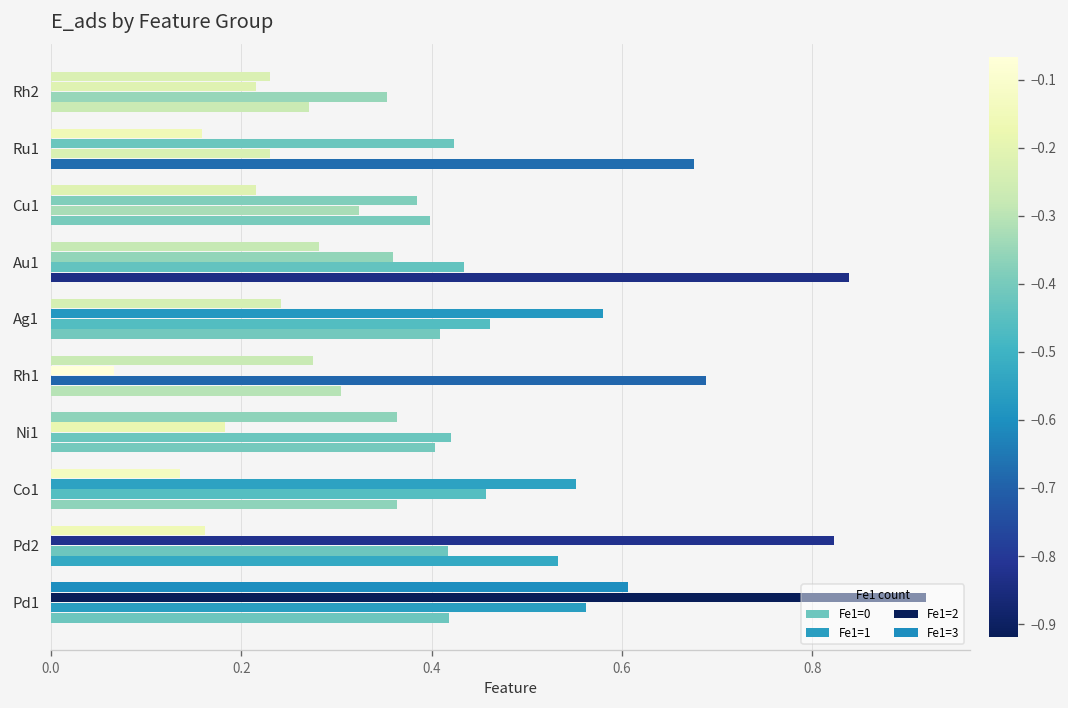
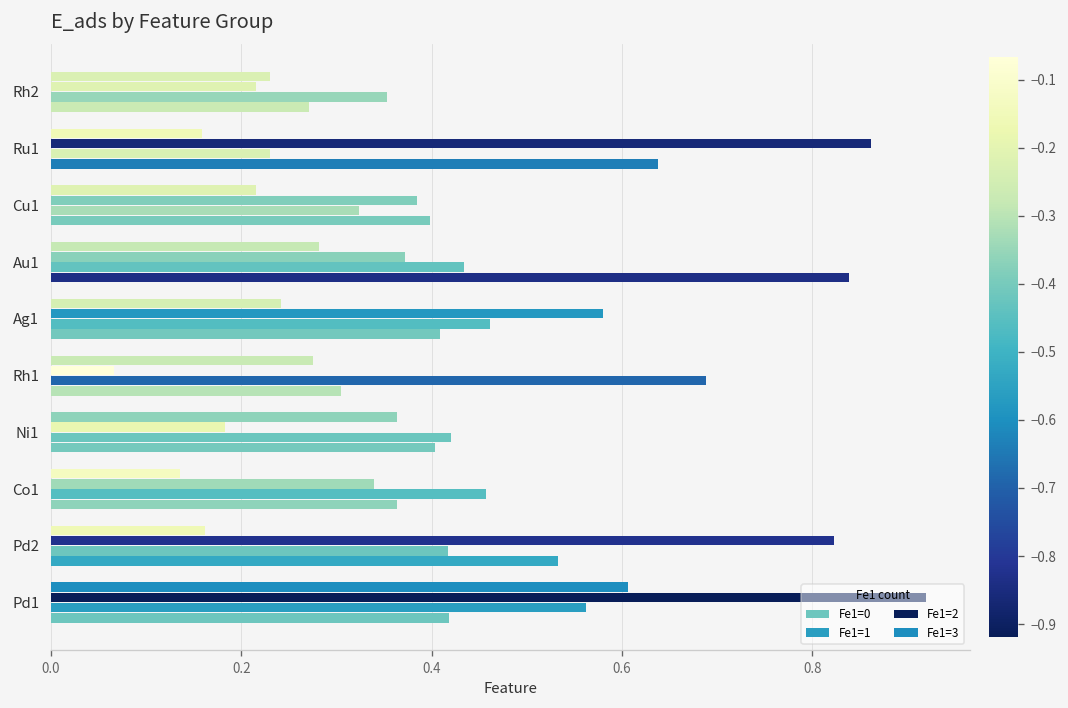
  {
    "Fe1=0": {
      "Rh2": 0.27,
-     "Ru1": 0.68,
+     "Ru1": 0.64,
      "Cu1": 0.40,
      "Au1": 0.84,
      "Ag1": 0.41,
      "Rh1": 0.31,
      "Ni1": 0.40,
      "Co1": 0.36,
      "Pd2": 0.53,
      "Pd1": 0.42
    },
    "Fe1=2": {
      "Rh2": 0.22,
-     "Ru1": 0.42,
+     "Ru1": 0.86,
      "Cu1": 0.38,
-     "Au1": 0.36,
+     "Au1": 0.37,
      "Ag1": 0.58,
      "Rh1": 0.07,
      "Ni1": 0.18,
-     "Co1": 0.55,
+     "Co1": 0.34,
      "Pd2": 0.82
    }
  }
